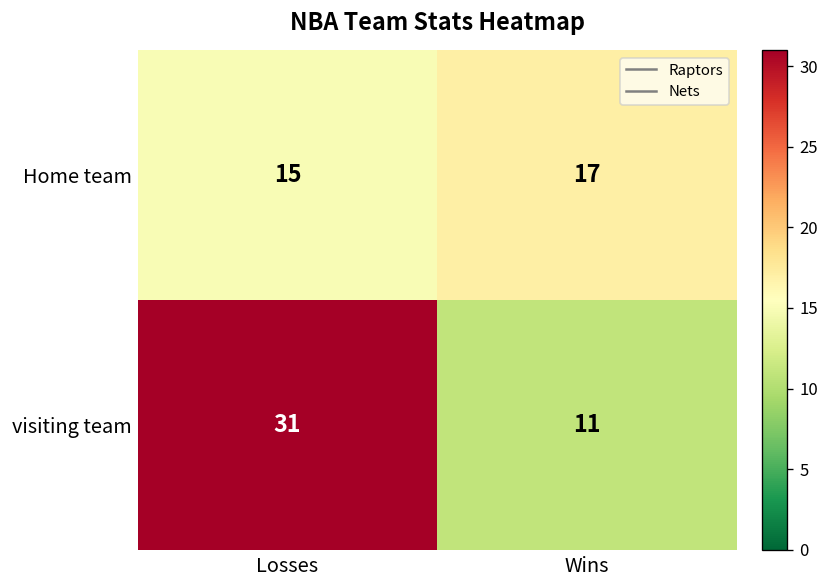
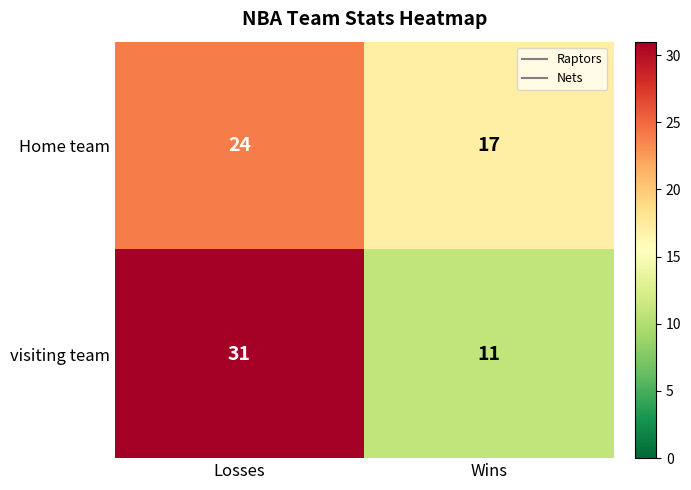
  {
    "Home team": {
-     "Losses": 15,
+     "Losses": 24,
      "Wins": 17
    },
    "visiting team": {
      "Losses": 31,
      "Wins": 11
    }
  }
